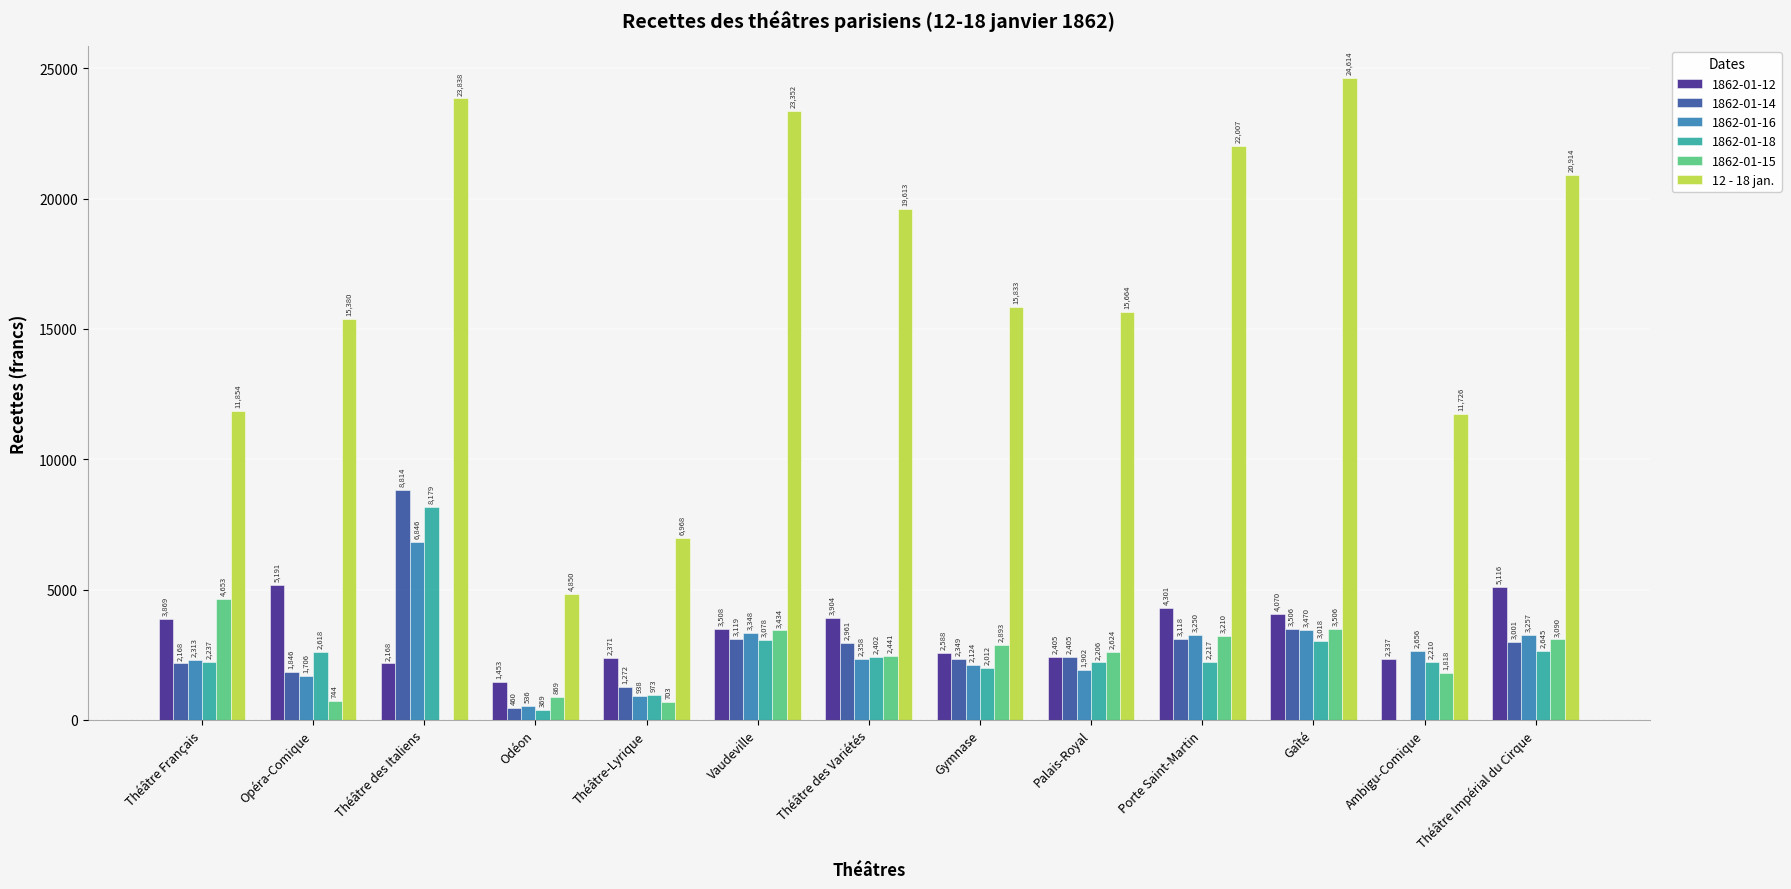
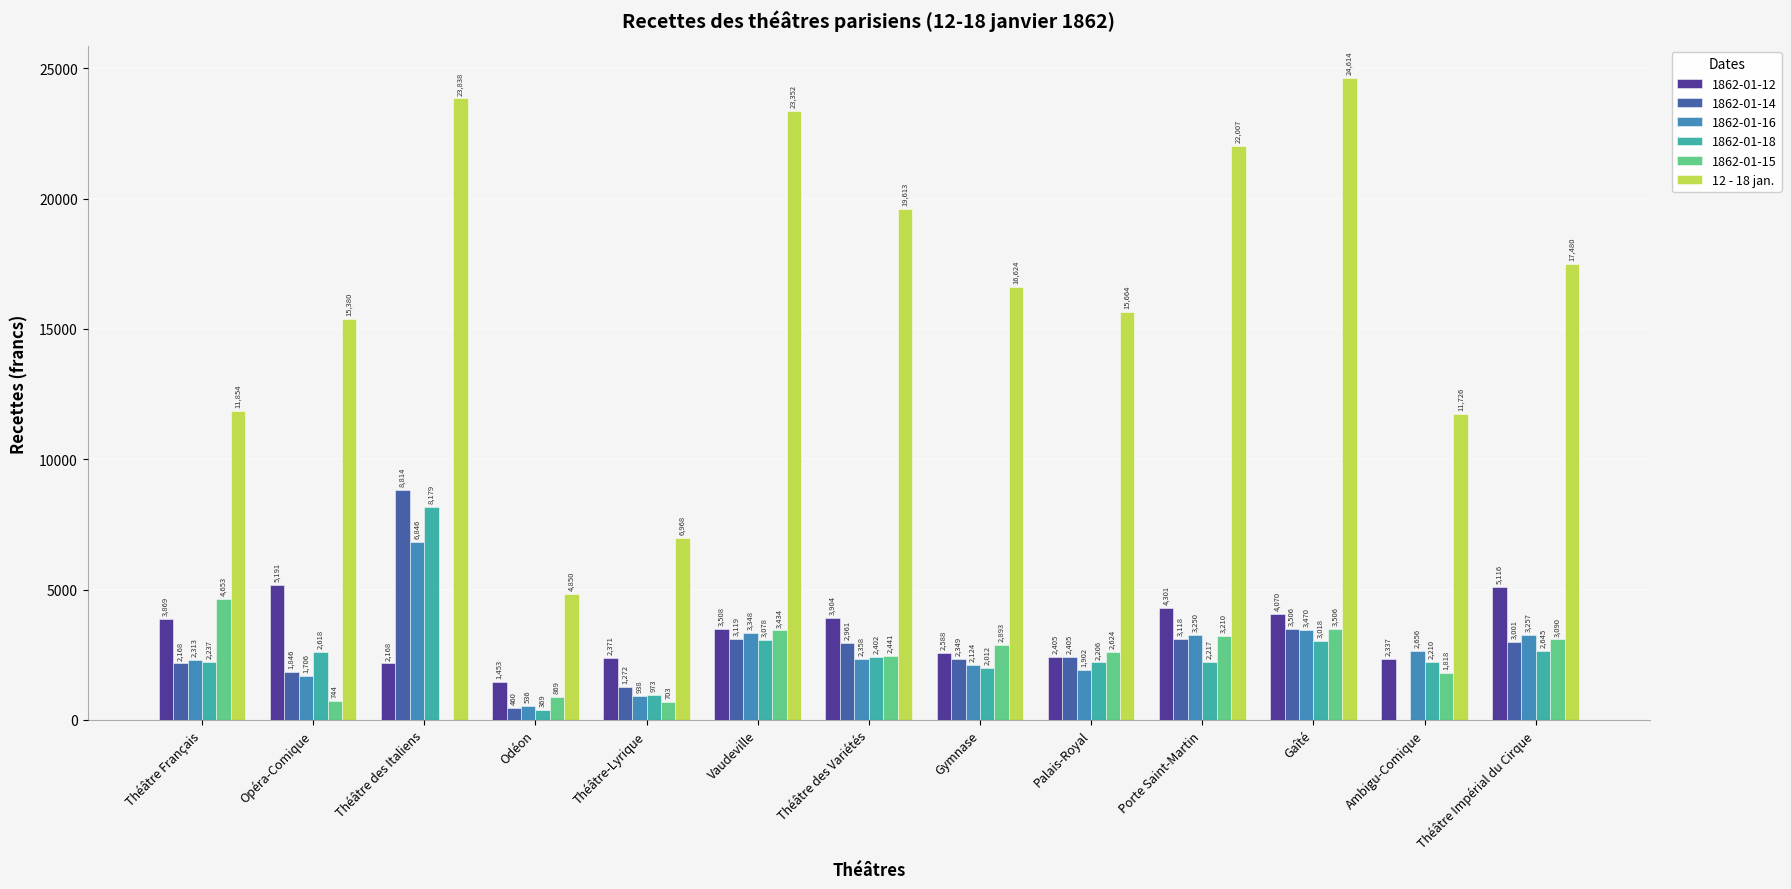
  {
    "1862-01-15": {
      "Théâtre Français": "4,653",
      "Opéra-Comique": "744",
      "Odéon": "869",
      "Théâtre-Lyrique": "703",
      "Vaudeville": "3,434",
      "Théâtre des Variétés": "2,441",
      "Gymnase": "2,893",
      "Palais-Royal": "2,624",
      "Porte Saint-Martin": "3,210",
      "Gaîté": "3,506",
      "Ambigu-Comique": "1,818",
      "Théâtre Impérial du Cirque": "3,090"
    },
    "12 - 18 jan.": {
      "Théâtre Français": "11,854",
      "Opéra-Comique": "15,380",
      "Théâtre des Italiens": "23,838",
      "Odéon": "4,850",
      "Théâtre-Lyrique": "6,968",
      "Vaudeville": "23,352",
      "Théâtre des Variétés": "19,613",
-     "Gymnase": "15,833",
+     "Gymnase": "16,624",
      "Palais-Royal": "15,664",
      "Porte Saint-Martin": "22,007",
      "Gaîté": "24,614",
      "Ambigu-Comique": "11,726",
-     "Théâtre Impérial du Cirque": "20,914"
+     "Théâtre Impérial du Cirque": "17,480"
    }
  }
